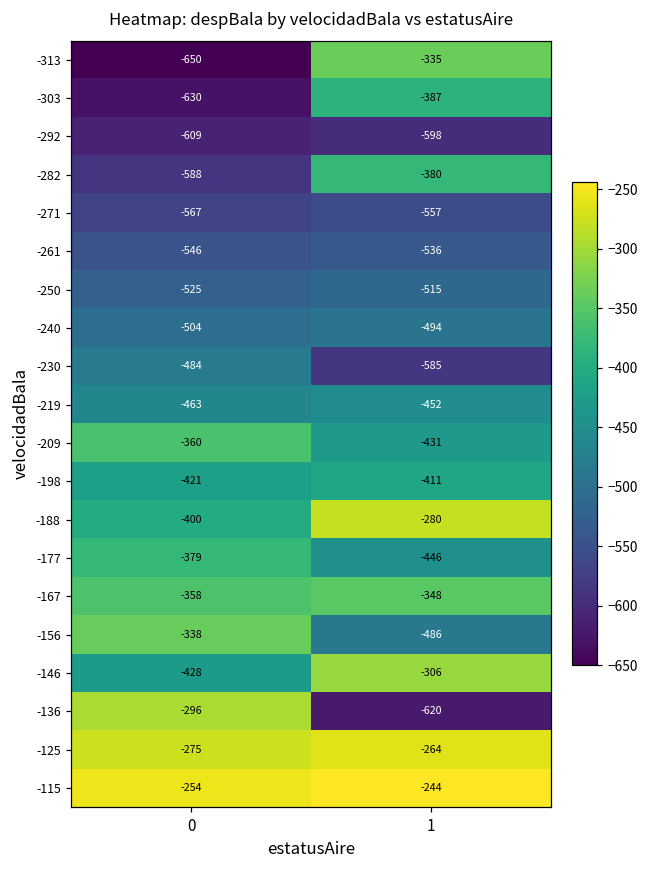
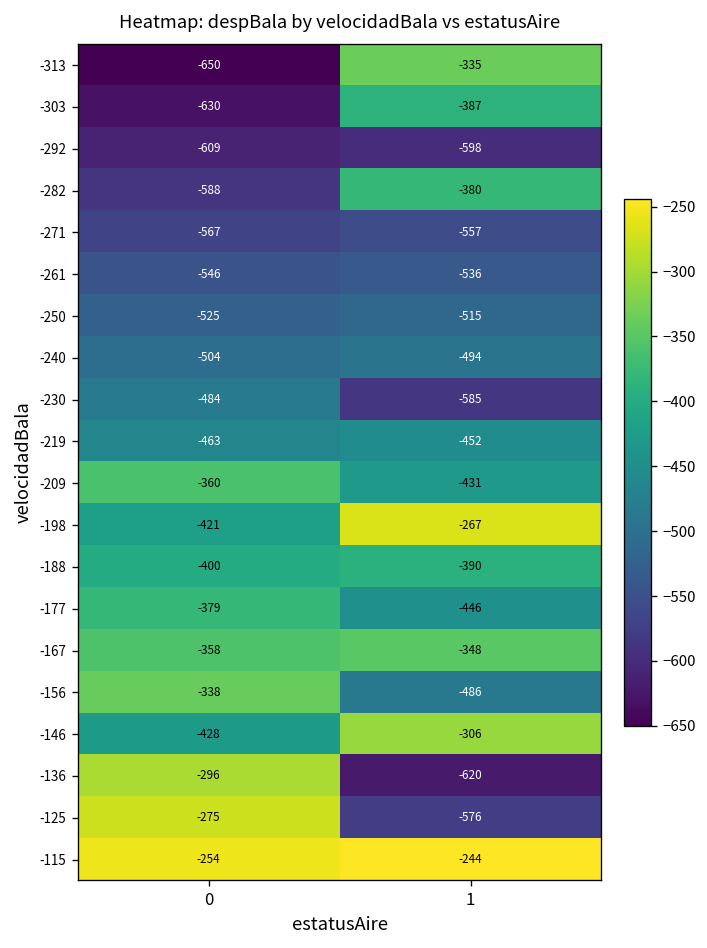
  {
    "-313": {
      "0": -650,
      "1": -335
    },
    "-303": {
      "0": -630,
      "1": -387
    },
    "-292": {
      "0": -609,
      "1": -598
    },
    "-282": {
      "0": -588,
      "1": -380
    },
    "-271": {
      "0": -567,
      "1": -557
    },
    "-261": {
      "0": -546,
      "1": -536
    },
    "-250": {
      "0": -525,
      "1": -515
    },
    "-240": {
      "0": -504,
      "1": -494
    },
    "-230": {
      "0": -484,
      "1": -585
    },
    "-219": {
      "0": -463,
      "1": -452
    },
    "-209": {
      "0": -360,
      "1": -431
    },
    "-198": {
      "0": -421,
-     "1": -411
+     "1": -267
    },
    "-188": {
      "0": -400,
-     "1": -280
+     "1": -390
    },
    "-177": {
      "0": -379,
      "1": -446
    },
    "-167": {
      "0": -358,
      "1": -348
    },
    "-156": {
      "0": -338,
      "1": -486
    },
    "-146": {
      "0": -428,
      "1": -306
    },
    "-136": {
      "0": -296,
      "1": -620
    },
    "-125": {
      "0": -275,
-     "1": -264
+     "1": -576
    },
    "-115": {
      "0": -254,
      "1": -244
    }
  }
